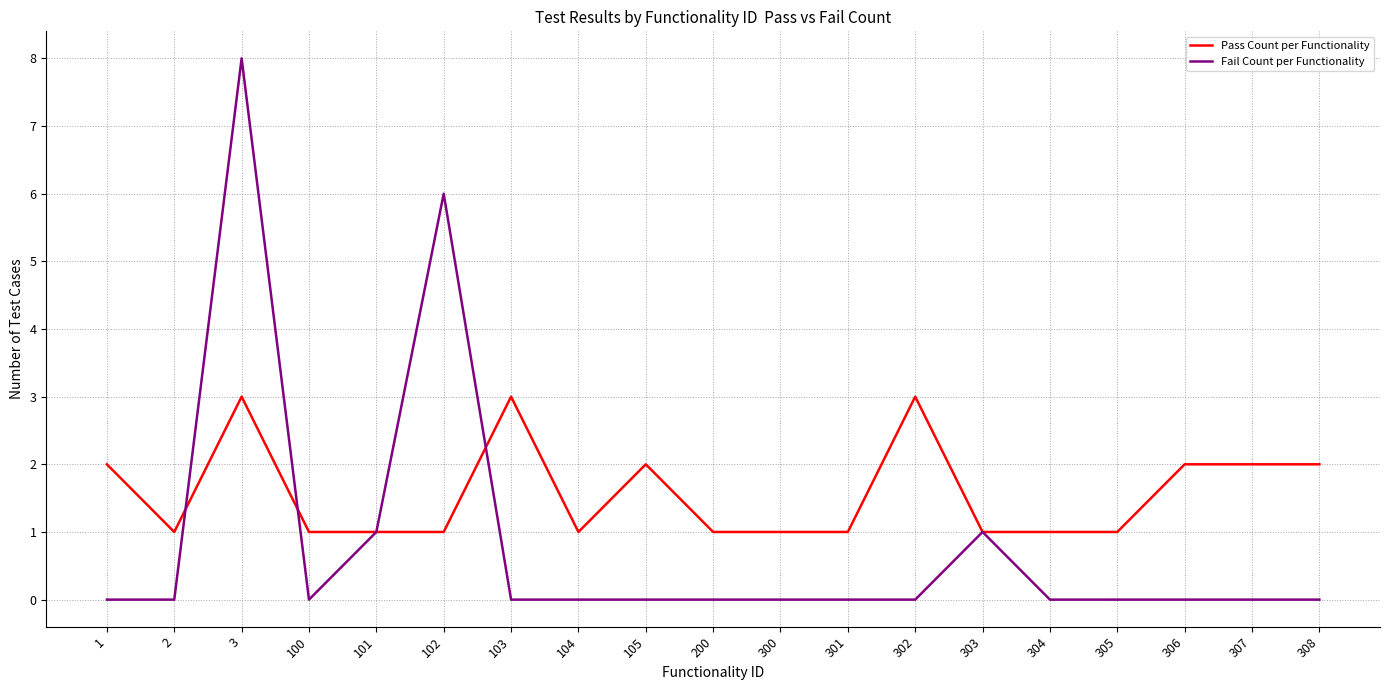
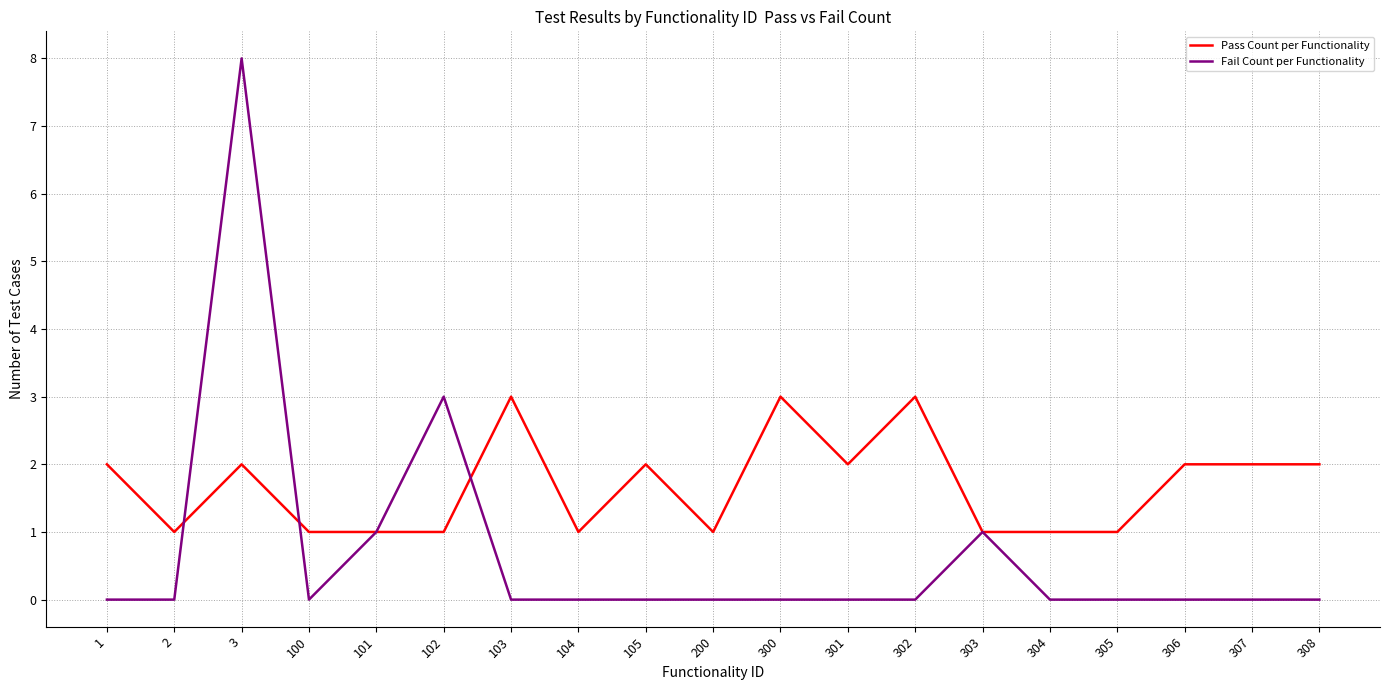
  {
    "Pass Count per Functionality": {
      "1": 2,
      "2": 1,
-     "3": 3,
+     "3": 2,
      "100": 1,
      "102": 1,
      "103": 3,
      "104": 1,
      "105": 2,
      "200": 1,
-     "300": 1,
-     "301": 1,
+     "300": 3,
+     "301": 2,
      "302": 3,
      "304": 1,
      "305": 1,
      "306": 2,
      "307": 2,
      "308": 2
    },
    "Fail Count per Functionality": {
      "1": 0,
      "2": 0,
      "3": 8,
      "100": 0,
-     "102": 6,
+     "102": 3,
      "103": 0,
      "104": 0,
      "105": 0,
      "200": 0,
      "300": 0,
      "301": 0,
      "302": 0,
      "304": 0,
      "305": 0,
      "306": 0,
      "307": 0,
      "308": 0
    }
  }
